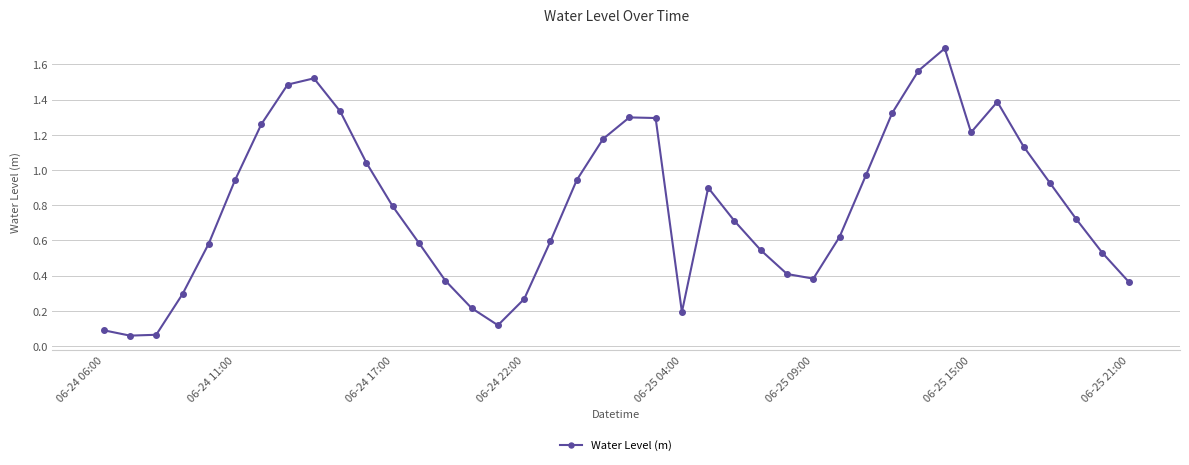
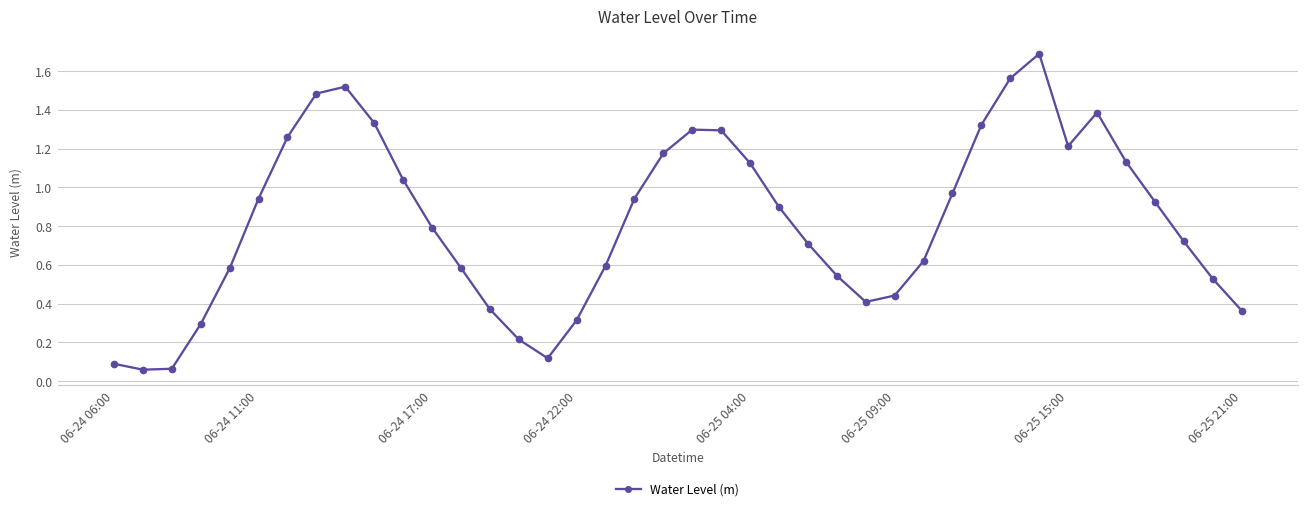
  {
    "06-24 06:00": 0.09,
    "06-24 11:00": 0.94,
    "06-24 17:00": 0.79,
-   "06-24 22:00": 0.27,
-   "06-25 04:00": 0.19,
-   "06-25 09:00": 0.38,
+   "06-24 22:00": 0.31,
+   "06-25 04:00": 1.13,
+   "06-25 09:00": 0.44,
    "06-25 15:00": 1.21,
    "06-25 21:00": 0.36
  }
